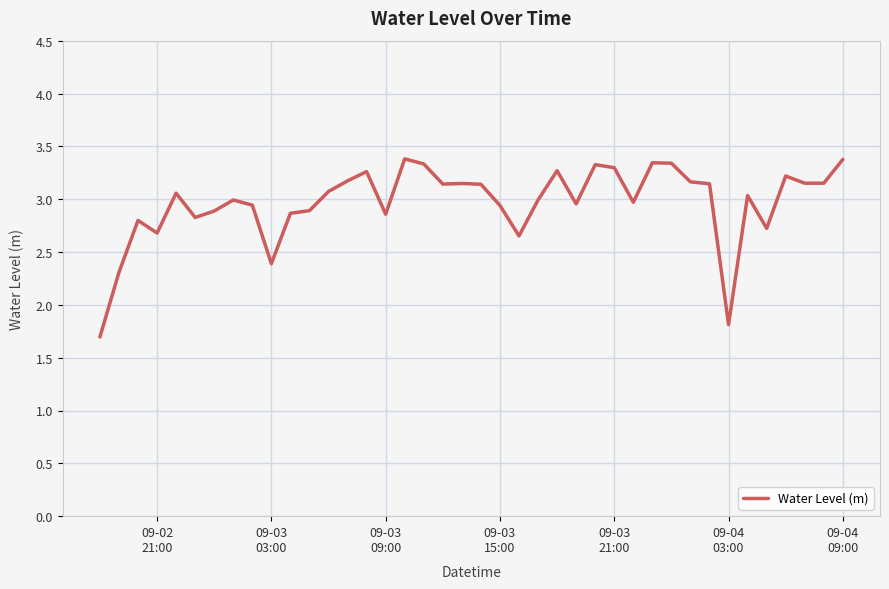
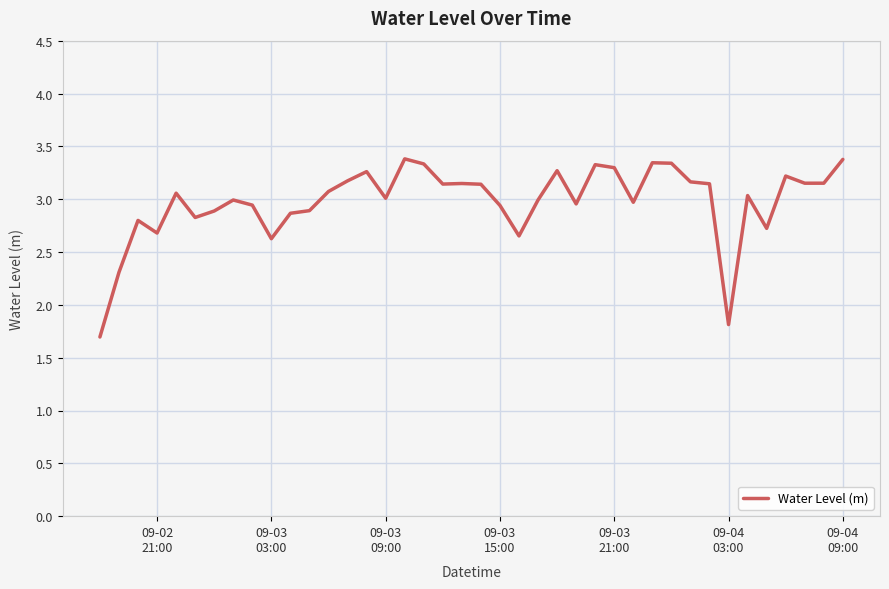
  {
    "09-02 21:00": 2.68,
-   "09-03 03:00": 2.39,
-   "09-03 09:00": 2.86,
+   "09-03 03:00": 2.63,
+   "09-03 09:00": 3.01,
    "09-03 15:00": 2.94,
    "09-03 21:00": 3.30,
    "09-04 03:00": 1.81,
    "09-04 09:00": 3.38
  }
